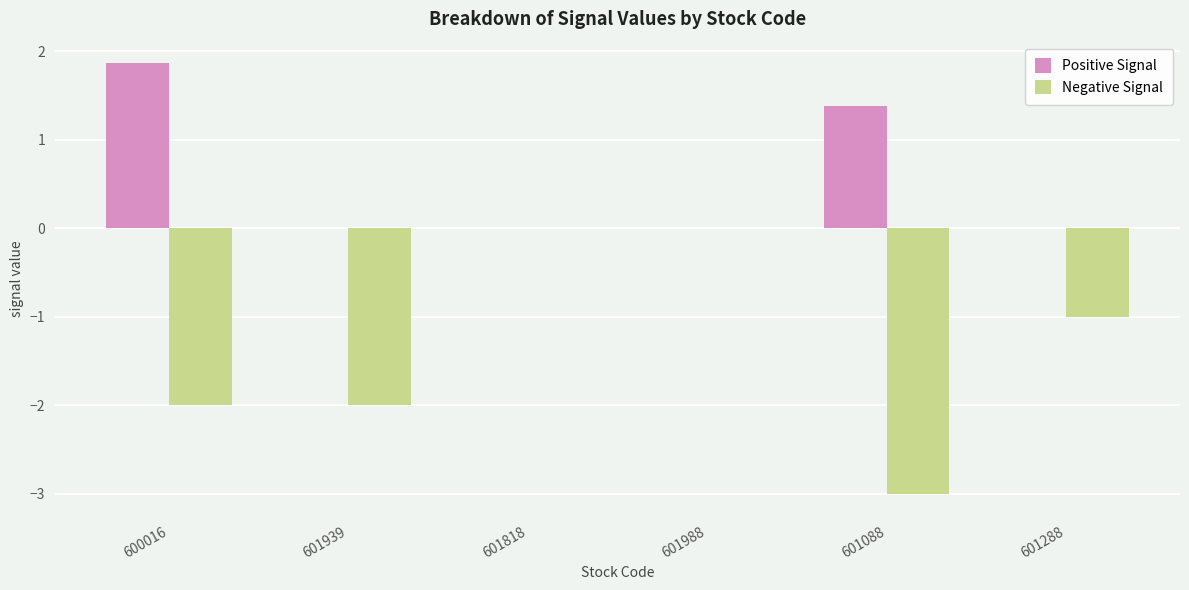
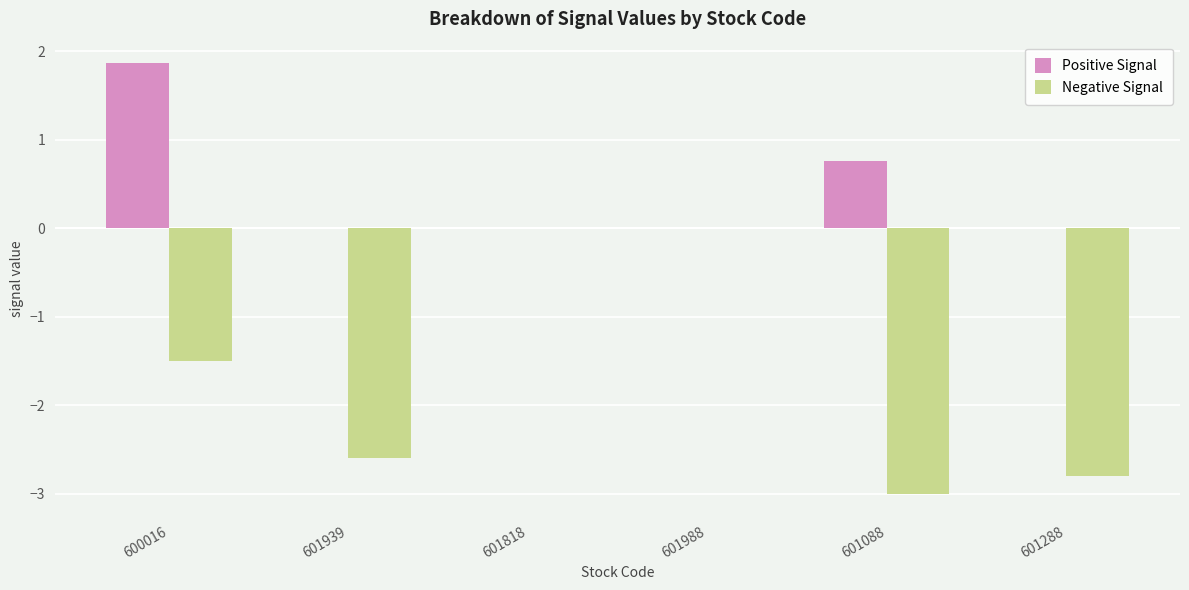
  {
    "Positive Signal": {
      "600016": 1.9,
      "601939": 0.0,
      "601818": 0.0,
      "601988": 0.0,
-     "601088": 1.4,
+     "601088": 0.8,
      "601288": 0.0
    },
    "Negative Signal": {
-     "600016": -2.0,
-     "601939": -2.0,
+     "600016": -1.5,
+     "601939": -2.6,
      "601818": 0.0,
      "601988": 0.0,
      "601088": -3.0,
-     "601288": -1.0
+     "601288": -2.8
    }
  }
